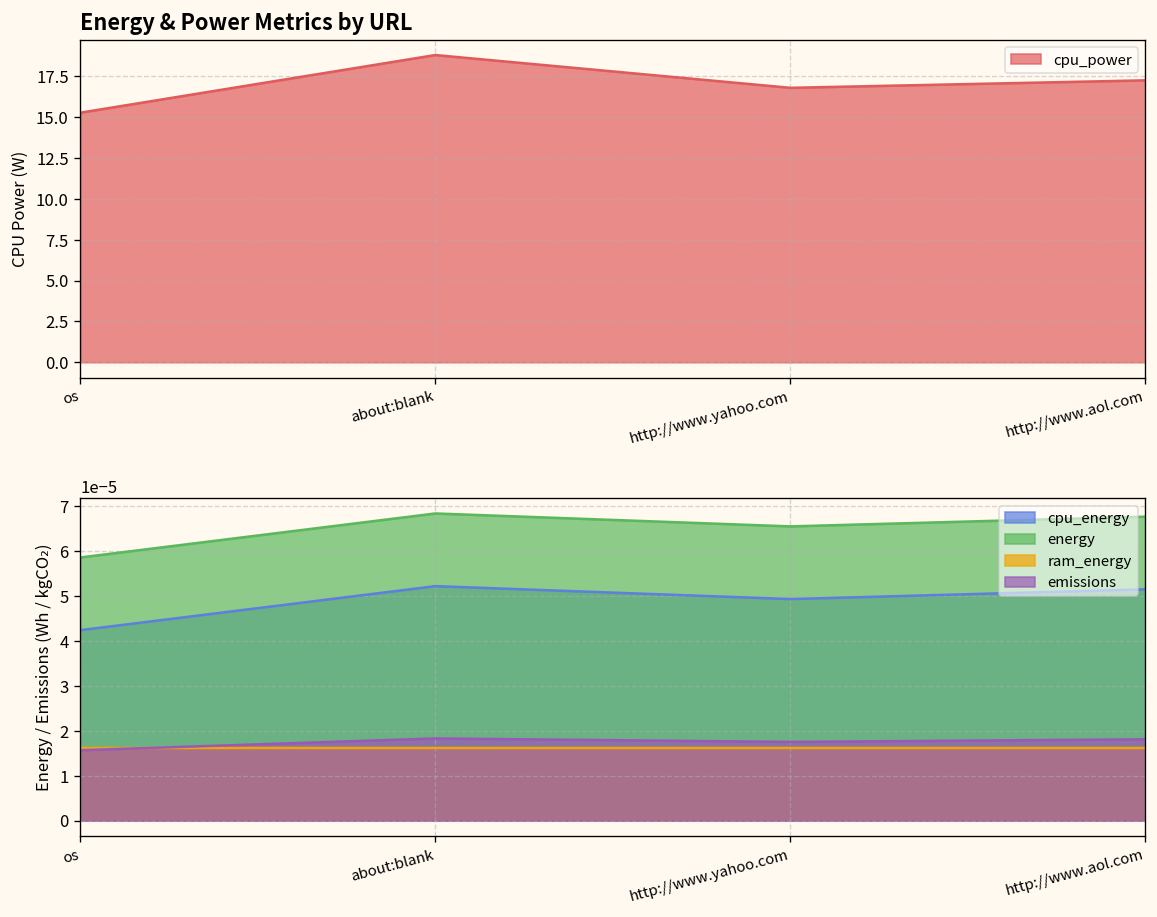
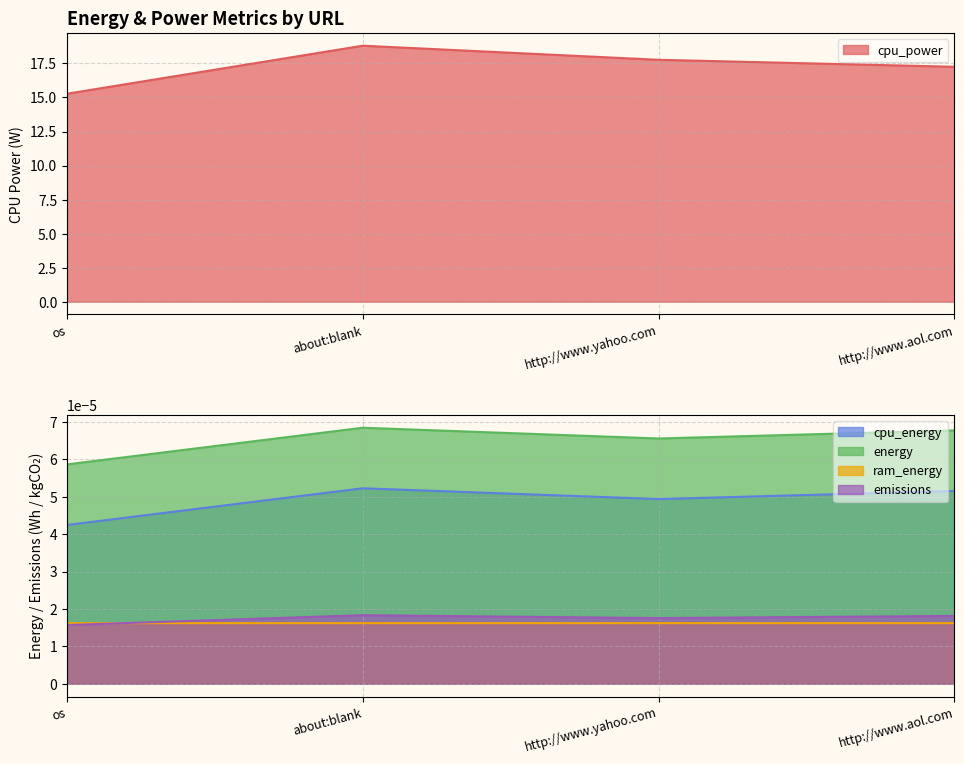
  {
    "Energy & Power Metrics by URL": {
      "os": 15.3,
      "about:blank": 18.8,
-     "http://www.yahoo.com": 16.8,
+     "http://www.yahoo.com": 17.8,
      "http://www.aol.com": 17.3
    }
  }
